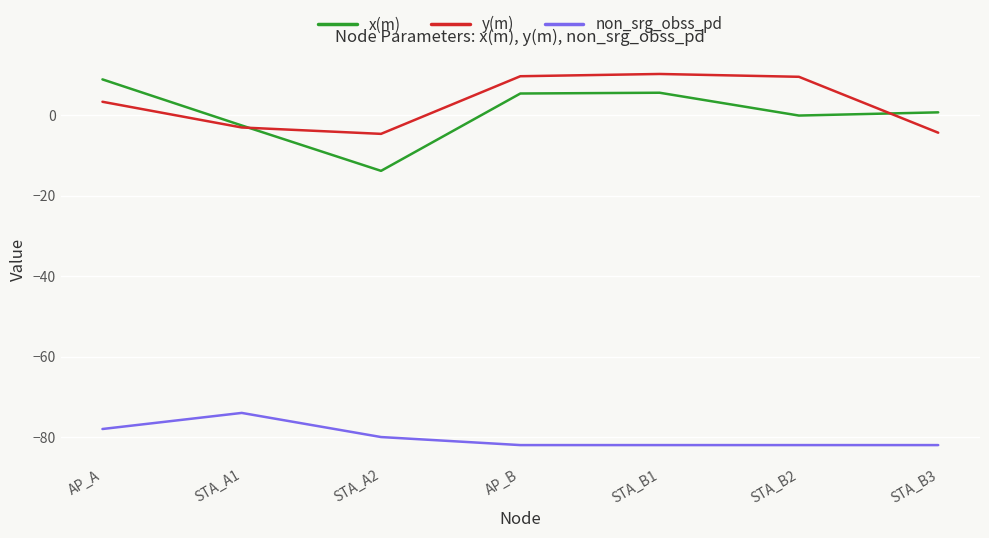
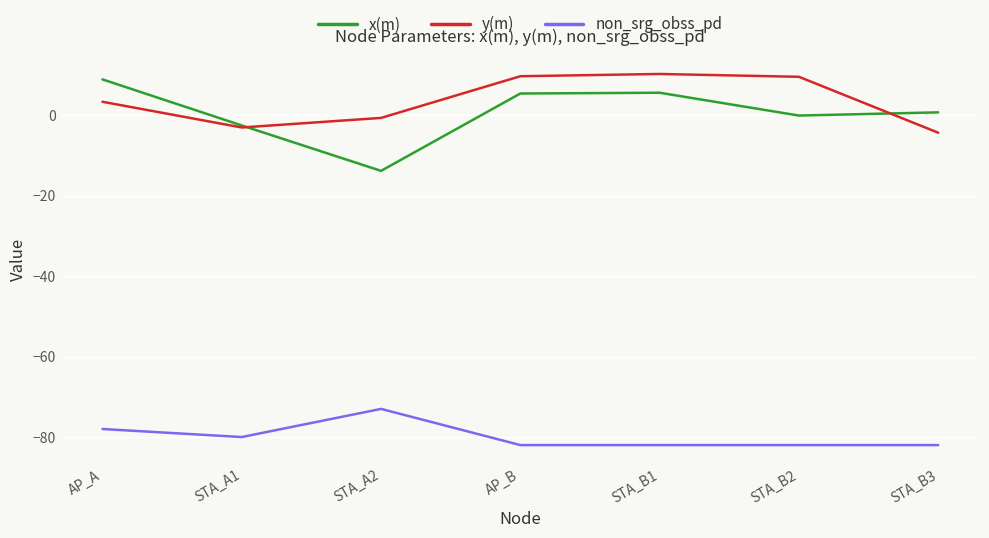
  {
    "x(m)": {
      "AP_A": 9,
      "STA_A2": -14,
      "AP_B": 5,
      "STA_B1": 6,
      "STA_B2": 0,
      "STA_B3": 1
    },
    "y(m)": {
      "AP_A": 3,
-     "STA_A2": -5,
+     "STA_A2": -1,
      "AP_B": 10,
      "STA_B1": 10,
      "STA_B2": 10,
      "STA_B3": -4
    },
    "non_srg_obss_pd": {
      "AP_A": -78,
-     "STA_A1": -74,
-     "STA_A2": -80,
+     "STA_A1": -80,
+     "STA_A2": -73,
      "AP_B": -82,
      "STA_B1": -82,
      "STA_B2": -82,
      "STA_B3": -82
    }
  }
